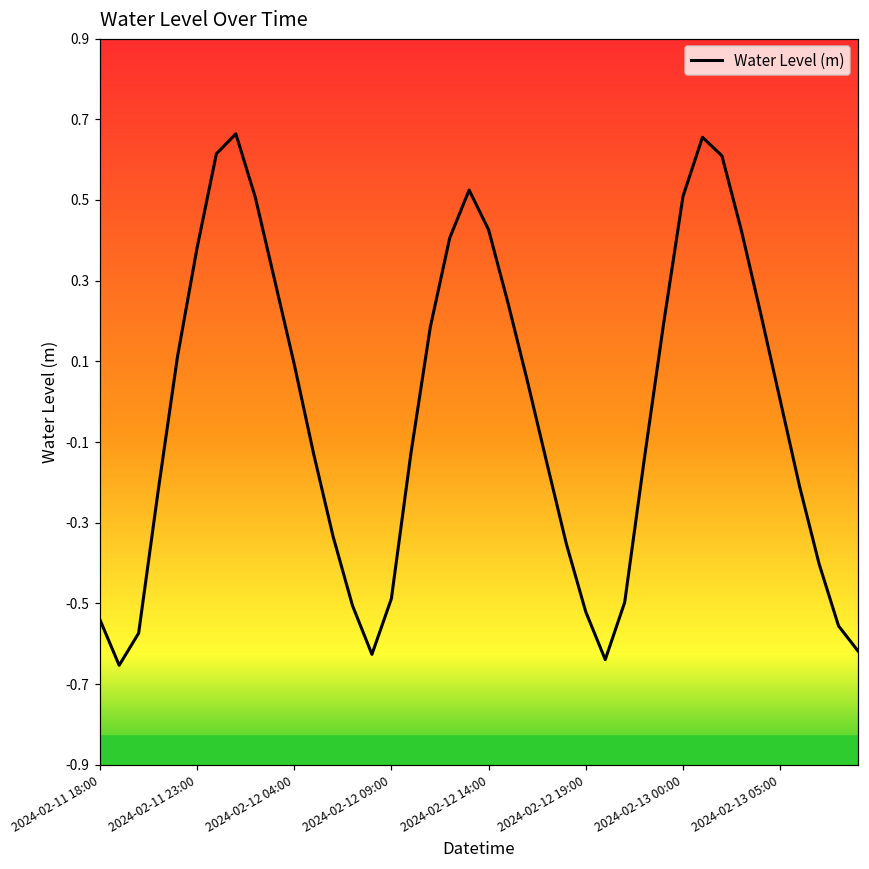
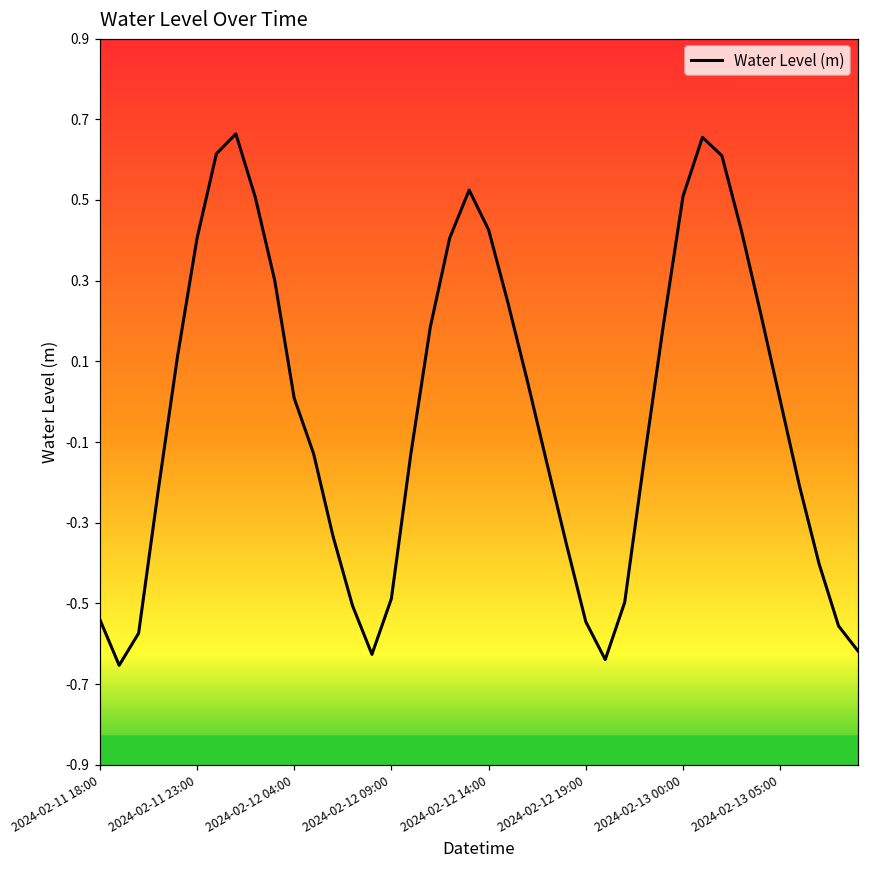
  {
    "2024-02-11 18:00": -0.54,
-   "2024-02-11 23:00": 0.38,
-   "2024-02-12 04:00": 0.09,
+   "2024-02-11 23:00": 0.40,
+   "2024-02-12 04:00": 0.01,
    "2024-02-12 09:00": -0.49,
    "2024-02-12 14:00": 0.43,
-   "2024-02-12 19:00": -0.52,
+   "2024-02-12 19:00": -0.55,
    "2024-02-13 00:00": 0.51,
    "2024-02-13 05:00": 0.00
  }
